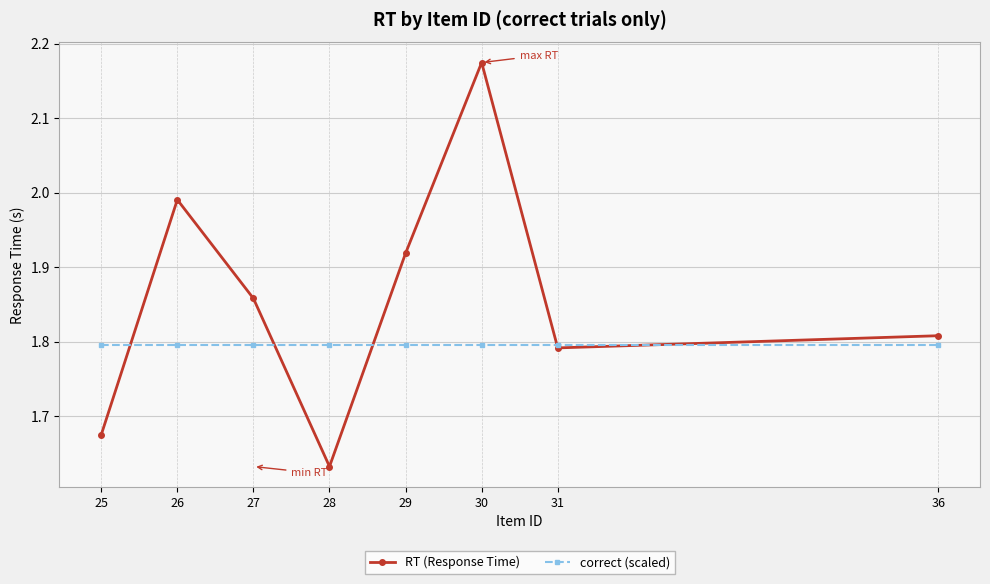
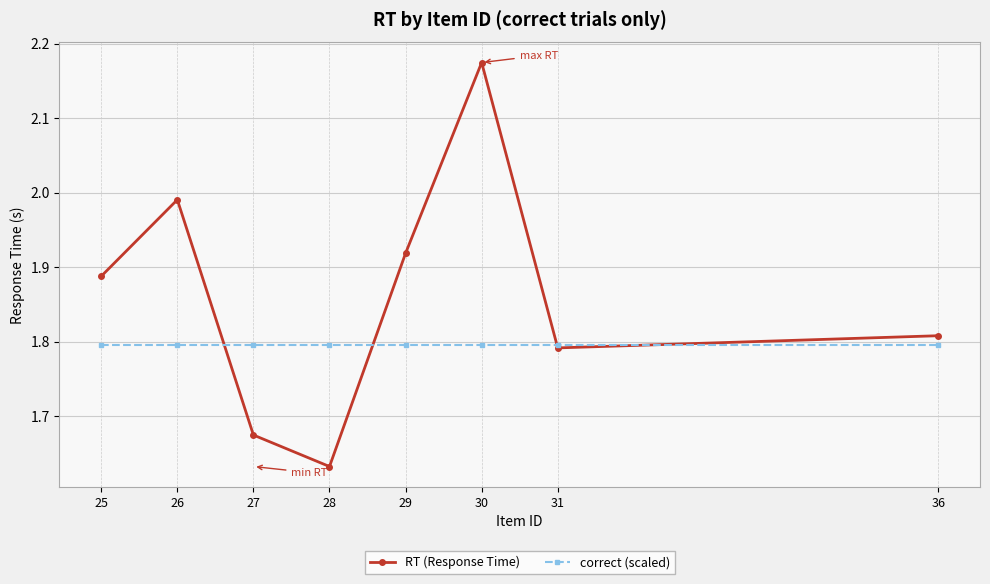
  {
    "RT (Response Time)": {
-     "25": 1.67,
+     "25": 1.89,
      "26": 1.99,
-     "27": 1.86,
+     "27": 1.67,
      "28": 1.63,
      "29": 1.92,
      "30": 2.17,
      "31": 1.79,
      "36": 1.81
    },
    "correct (scaled)": {
      "25": 1.79,
      "26": 1.79,
      "27": 1.79,
      "28": 1.79,
      "29": 1.79,
      "30": 1.79,
      "31": 1.79,
      "36": 1.79
    }
  }
